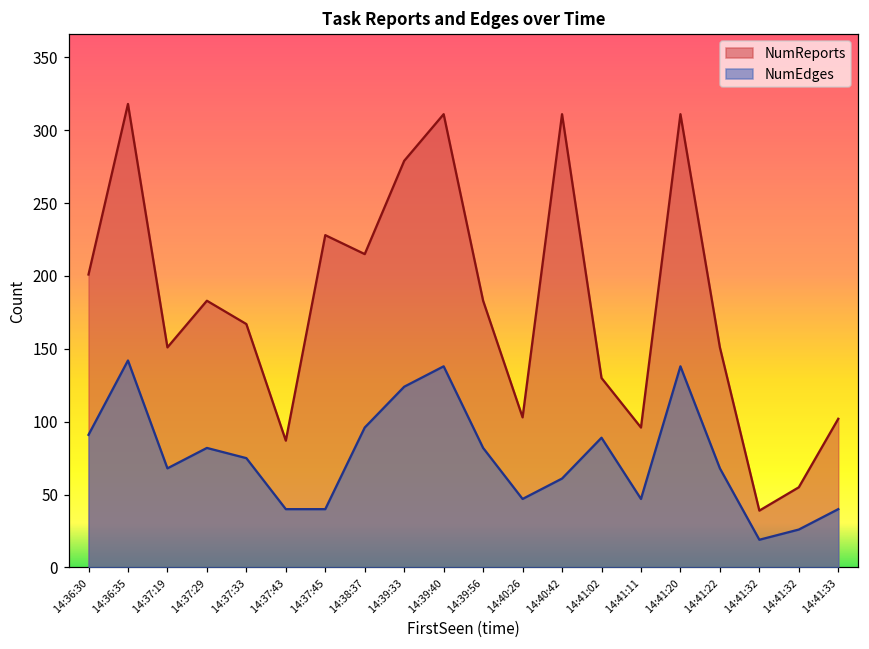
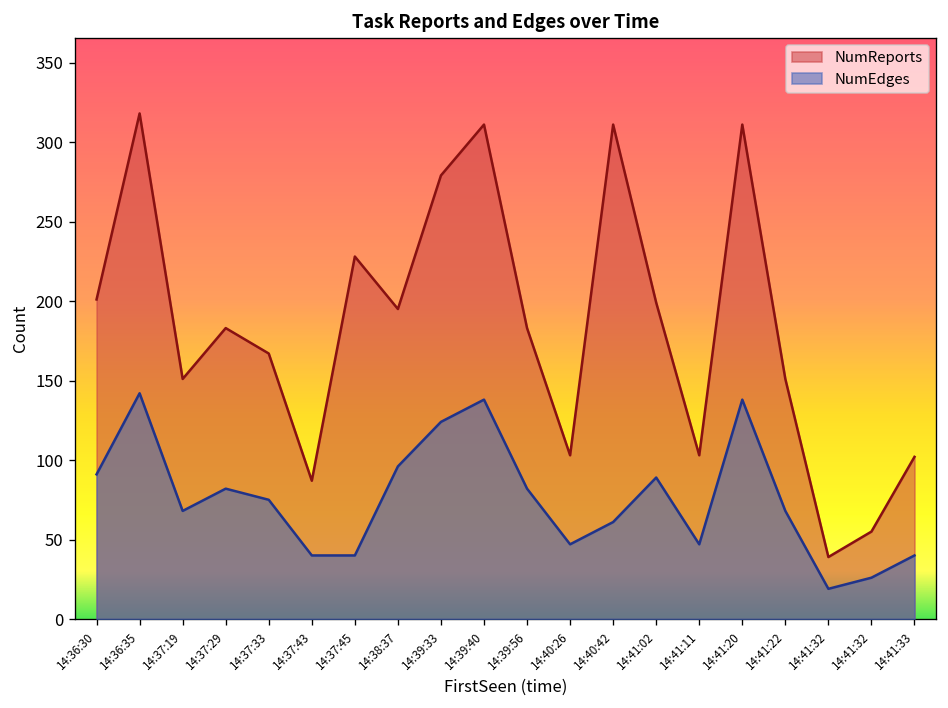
  {
    "NumReports": {
      "14:36:30": 201,
      "14:36:35": 318,
      "14:37:19": 151,
      "14:37:29": 183,
      "14:37:33": 167,
      "14:37:43": 87,
      "14:37:45": 228,
-     "14:38:37": 215,
+     "14:38:37": 195,
      "14:39:33": 279,
      "14:39:40": 311,
      "14:39:56": 183,
      "14:40:26": 103,
      "14:40:42": 311,
-     "14:41:02": 130,
-     "14:41:11": 96,
+     "14:41:02": 199,
+     "14:41:11": 103,
      "14:41:20": 311,
      "14:41:22": 151,
      "14:41:33": 102
    },
    "NumEdges": {
      "14:36:30": 91,
      "14:36:35": 142,
      "14:37:19": 68,
      "14:37:29": 82,
      "14:37:33": 75,
      "14:37:43": 40,
      "14:37:45": 40,
      "14:38:37": 96,
      "14:39:33": 124,
      "14:39:40": 138,
      "14:39:56": 82,
      "14:40:26": 47,
      "14:40:42": 61,
      "14:41:02": 89,
      "14:41:11": 47,
      "14:41:20": 138,
      "14:41:22": 68,
      "14:41:33": 40
    }
  }
